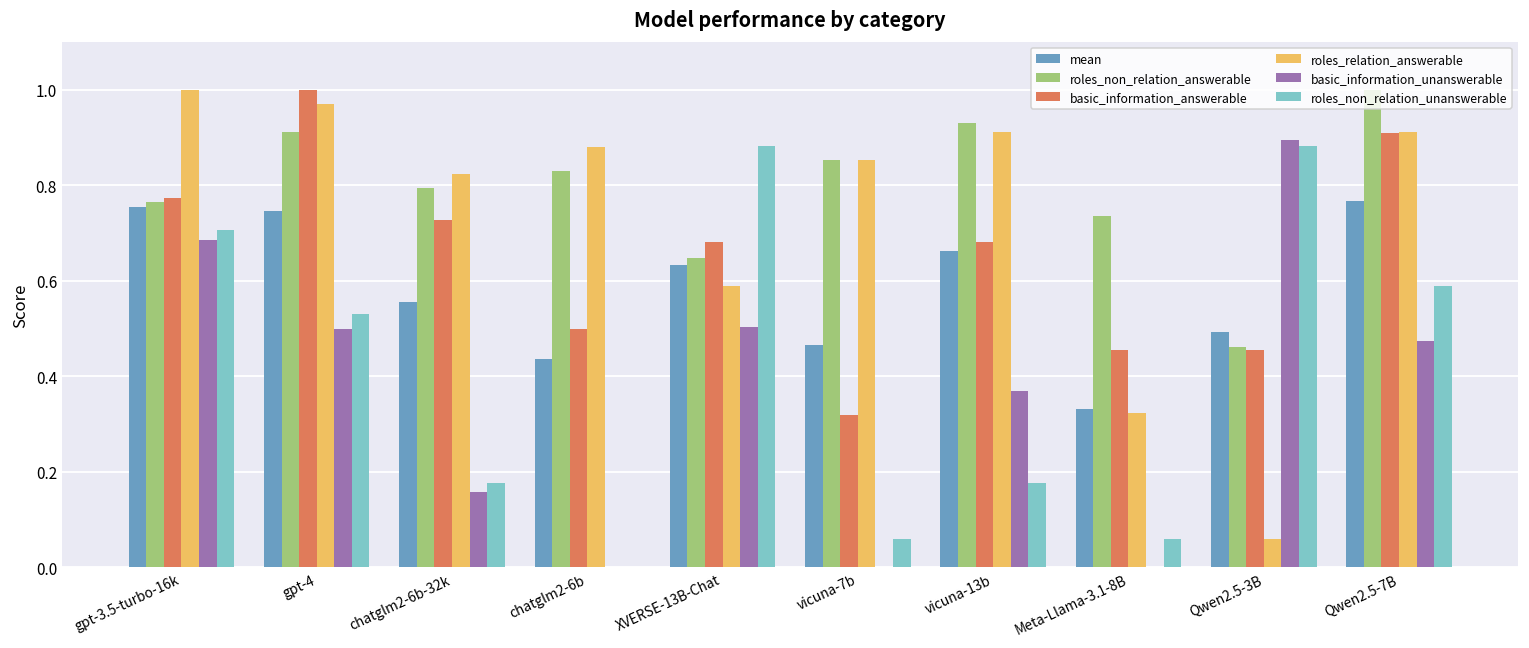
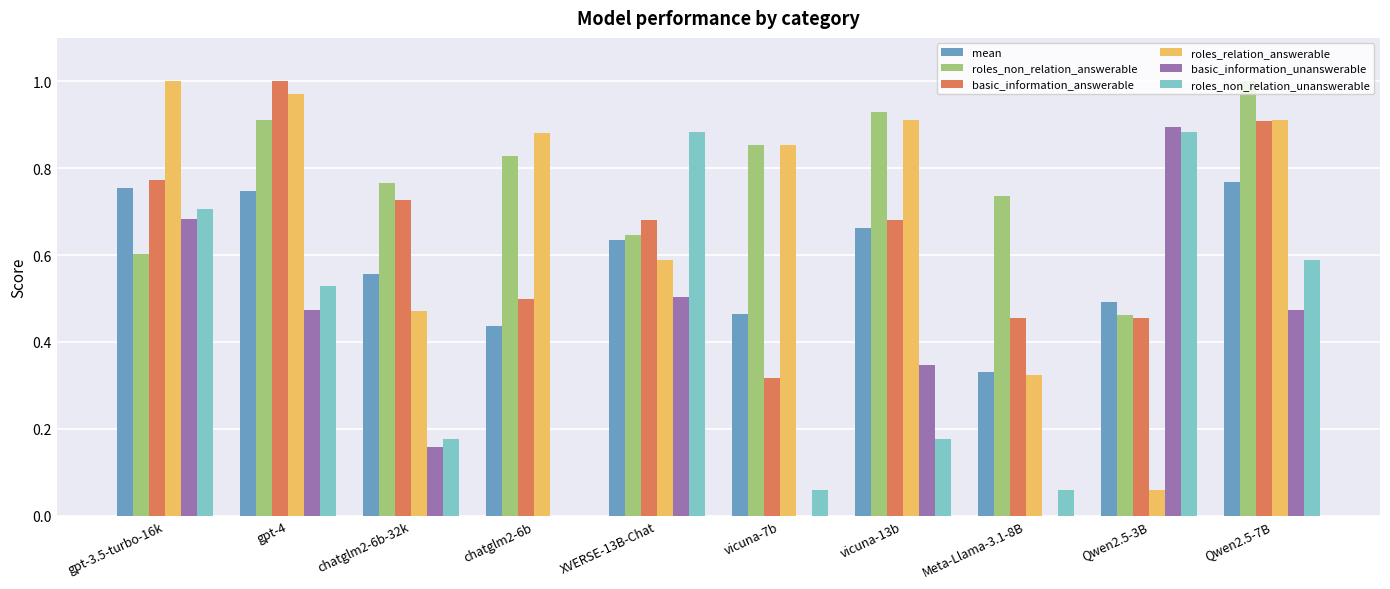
  {
    "roles_non_relation_answerable": {
-     "gpt-3.5-turbo-16k": 0.76,
+     "gpt-3.5-turbo-16k": 0.60,
      "gpt-4": 0.91,
-     "chatglm2-6b-32k": 0.79,
+     "chatglm2-6b-32k": 0.77,
      "chatglm2-6b": 0.83,
      "XVERSE-13B-Chat": 0.65,
      "vicuna-7b": 0.85,
      "vicuna-13b": 0.93,
      "Meta-Llama-3.1-8B": 0.74,
      "Qwen2.5-3B": 0.46
    },
    "basic_information_answerable": {
      "gpt-3.5-turbo-16k": 0.77,
      "gpt-4": 1.00,
      "chatglm2-6b-32k": 0.73,
      "chatglm2-6b": 0.50,
      "XVERSE-13B-Chat": 0.68,
      "vicuna-7b": 0.32,
      "vicuna-13b": 0.68,
      "Meta-Llama-3.1-8B": 0.45,
      "Qwen2.5-3B": 0.45,
      "Qwen2.5-7B": 0.91
    },
    "roles_relation_answerable": {
      "gpt-3.5-turbo-16k": 1.00,
      "gpt-4": 0.97,
-     "chatglm2-6b-32k": 0.82,
+     "chatglm2-6b-32k": 0.47,
      "chatglm2-6b": 0.88,
      "XVERSE-13B-Chat": 0.59,
      "vicuna-7b": 0.85,
      "vicuna-13b": 0.91,
      "Meta-Llama-3.1-8B": 0.32,
      "Qwen2.5-3B": 0.06,
      "Qwen2.5-7B": 0.91
    },
    "basic_information_unanswerable": {
      "gpt-3.5-turbo-16k": 0.68,
-     "gpt-4": 0.50,
+     "gpt-4": 0.47,
      "chatglm2-6b-32k": 0.16,
      "chatglm2-6b": 0.00,
      "XVERSE-13B-Chat": 0.50,
      "vicuna-7b": 0.00,
-     "vicuna-13b": 0.37,
+     "vicuna-13b": 0.35,
      "Meta-Llama-3.1-8B": 0.00,
      "Qwen2.5-3B": 0.89,
      "Qwen2.5-7B": 0.47
    }
  }
